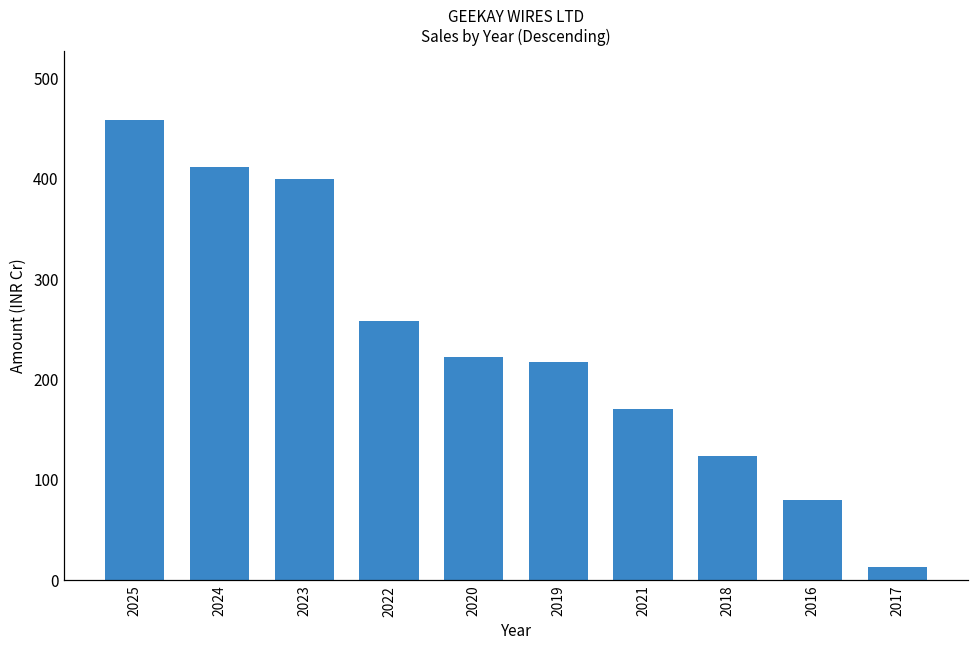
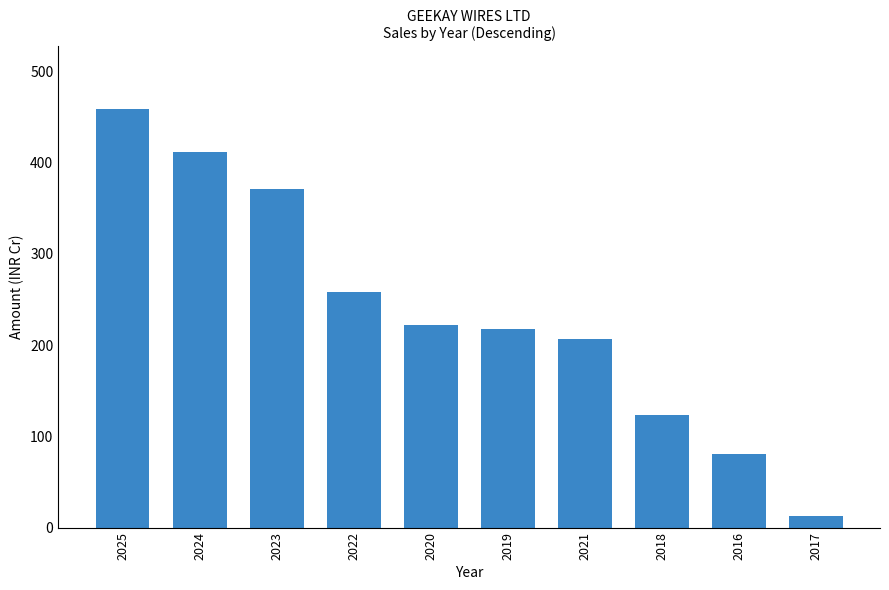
  {
    "2025": 460,
    "2024": 410,
-   "2023": 400,
+   "2023": 370,
    "2022": 260,
    "2020": 220,
    "2019": 220,
-   "2021": 170,
+   "2021": 210,
    "2018": 120,
    "2016": 80,
    "2017": 10
  }
